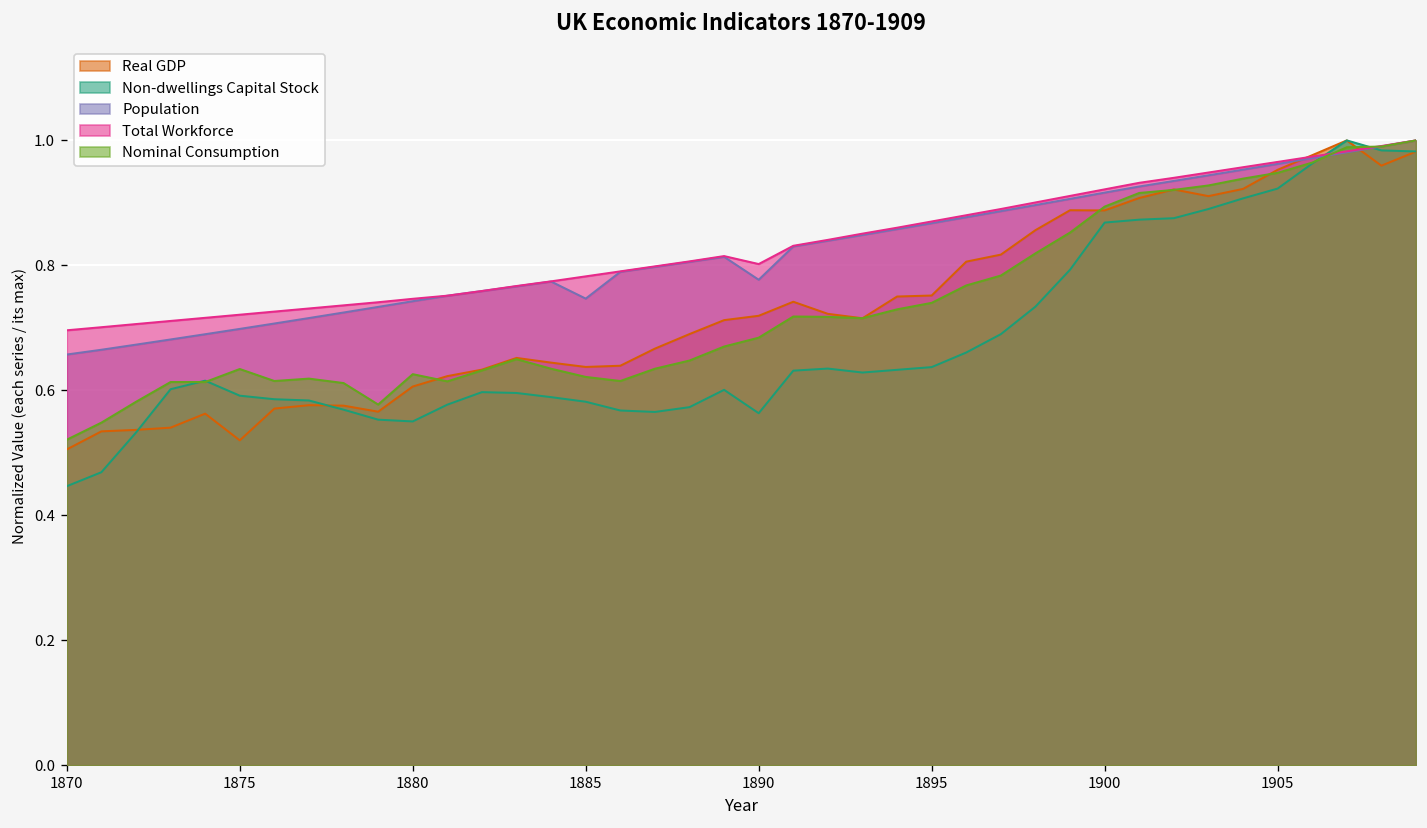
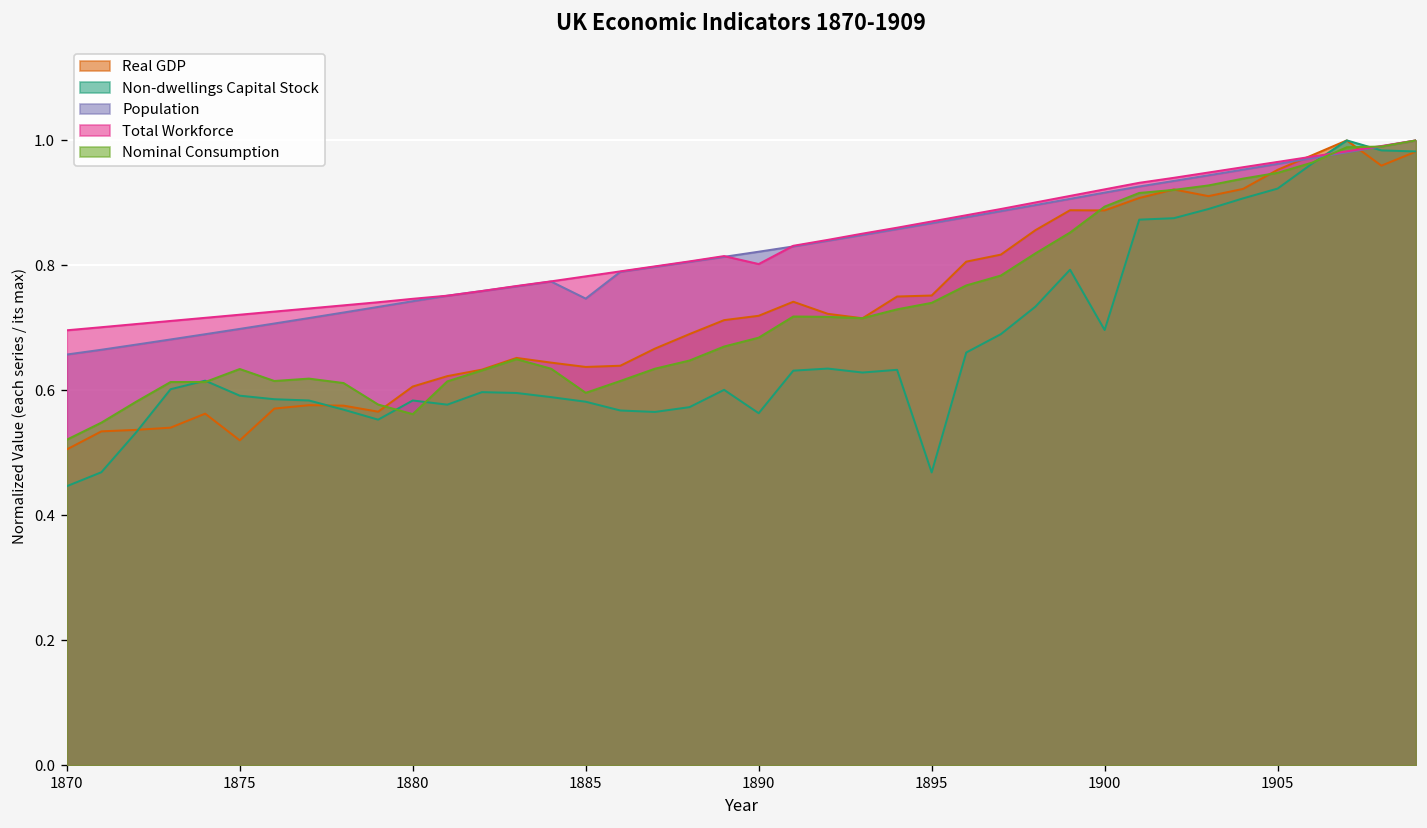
  {
    "Real GDP": {
      "1870": 0.51,
      "1875": 0.52,
      "1880": 0.61,
      "1885": 0.64,
      "1890": 0.72,
      "1895": 0.75,
      "1900": 0.89
    },
    "Non-dwellings Capital Stock": {
      "1870": 0.45,
      "1875": 0.59,
-     "1880": 0.55,
+     "1880": 0.58,
      "1885": 0.58,
      "1890": 0.56,
-     "1895": 0.64,
-     "1900": 0.87,
+     "1895": 0.47,
+     "1900": 0.70,
      "1905": 0.92
    },
    "Population": {
      "1870": 0.66,
      "1875": 0.70,
      "1885": 0.75,
-     "1890": 0.78,
+     "1890": 0.82,
      "1900": 0.92
    },
    "Total Workforce": {
      "1870": 0.70,
      "1875": 0.72,
      "1885": 0.78,
      "1890": 0.80,
      "1900": 0.92
    },
    "Nominal Consumption": {
      "1870": 0.52,
      "1875": 0.63,
-     "1880": 0.63,
-     "1885": 0.62,
+     "1880": 0.56,
+     "1885": 0.60,
      "1890": 0.68,
      "1895": 0.74,
      "1900": 0.89
    }
  }
